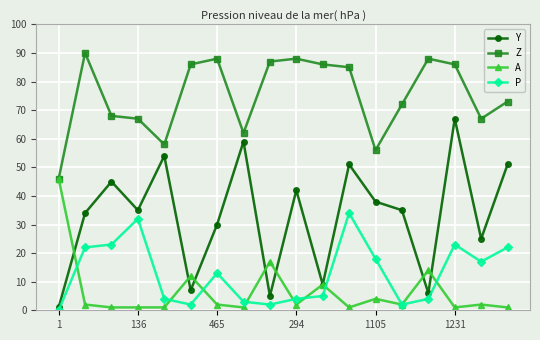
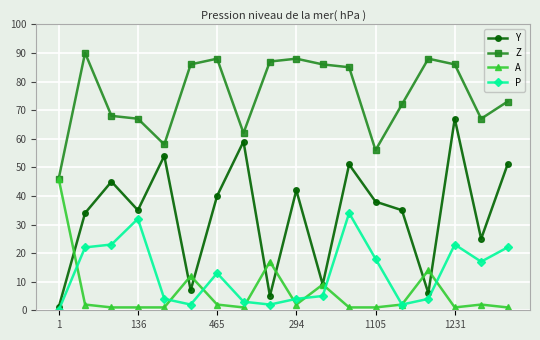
  {
    "Y": {
      "136": 35,
-     "465": 30,
+     "465": 40,
      "294": 42,
      "1105": 38,
      "1231": 67
    },
    "Z": {
      "136": 67,
      "465": 88,
      "294": 88,
      "1105": 56,
      "1231": 86
    },
    "A": {
      "136": 1,
      "465": 2,
      "294": 2,
-     "1105": 4,
+     "1105": 1,
      "1231": 1
    },
    "P": {
      "136": 32,
      "465": 13,
      "294": 4,
      "1105": 18,
      "1231": 23
    }
  }
